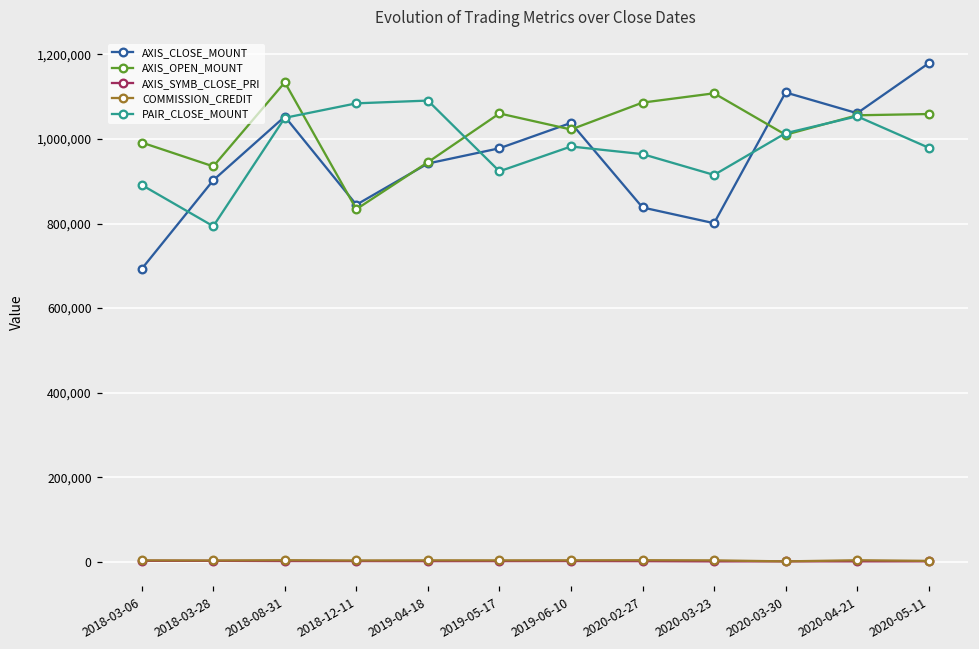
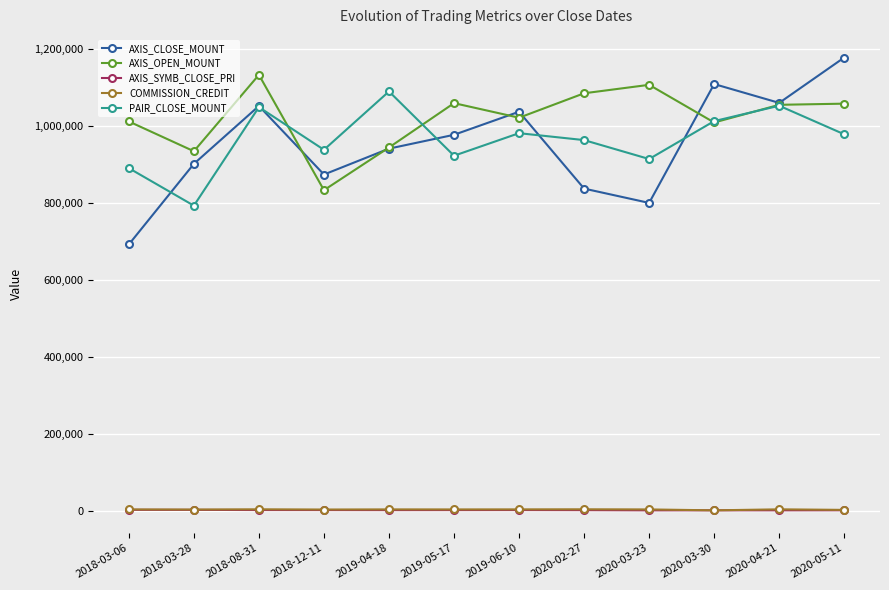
  {
    "AXIS_CLOSE_MOUNT": {
      "2018-03-06": "690,000",
      "2018-03-28": "900,000",
-     "2018-12-11": "840,000",
+     "2018-12-11": "870,000",
      "2019-05-17": "980,000",
      "2019-06-10": "1,040,000",
      "2020-02-27": "840,000",
      "2020-03-23": "800,000",
      "2020-03-30": "1,110,000",
      "2020-05-11": "1,180,000"
    },
    "AXIS_OPEN_MOUNT": {
-     "2018-03-06": "990,000",
+     "2018-03-06": "1,010,000",
      "2018-03-28": "940,000",
      "2018-08-31": "1,130,000",
      "2018-12-11": "830,000",
      "2019-05-17": "1,060,000",
      "2019-06-10": "1,020,000",
      "2020-02-27": "1,090,000",
      "2020-03-23": "1,110,000",
      "2020-05-11": "1,060,000"
    },
    "PAIR_CLOSE_MOUNT": {
      "2018-03-06": "890,000",
      "2018-03-28": "790,000",
-     "2018-12-11": "1,080,000",
+     "2018-12-11": "940,000",
      "2019-04-18": "1,090,000",
      "2019-05-17": "920,000",
      "2019-06-10": "980,000",
      "2020-02-27": "960,000",
      "2020-03-23": "910,000",
      "2020-05-11": "980,000"
    }
  }
